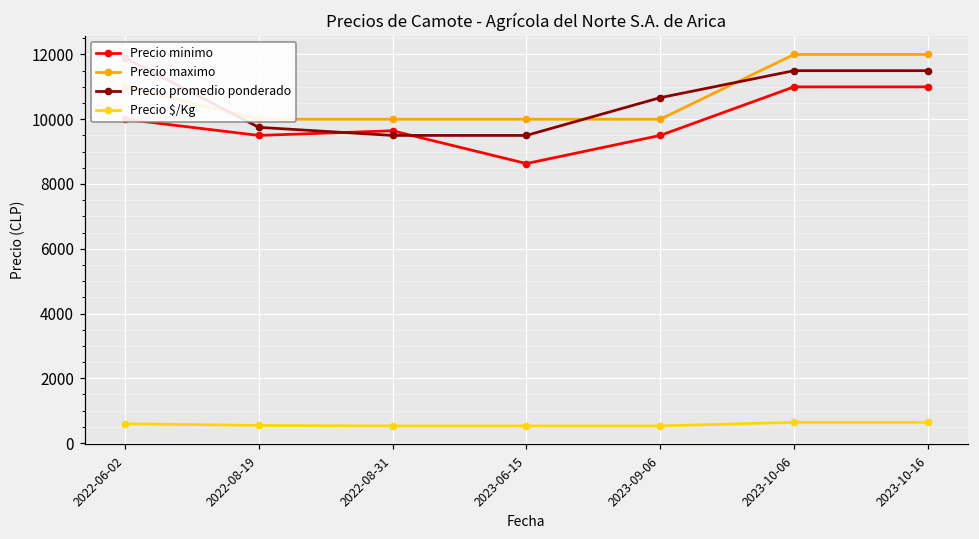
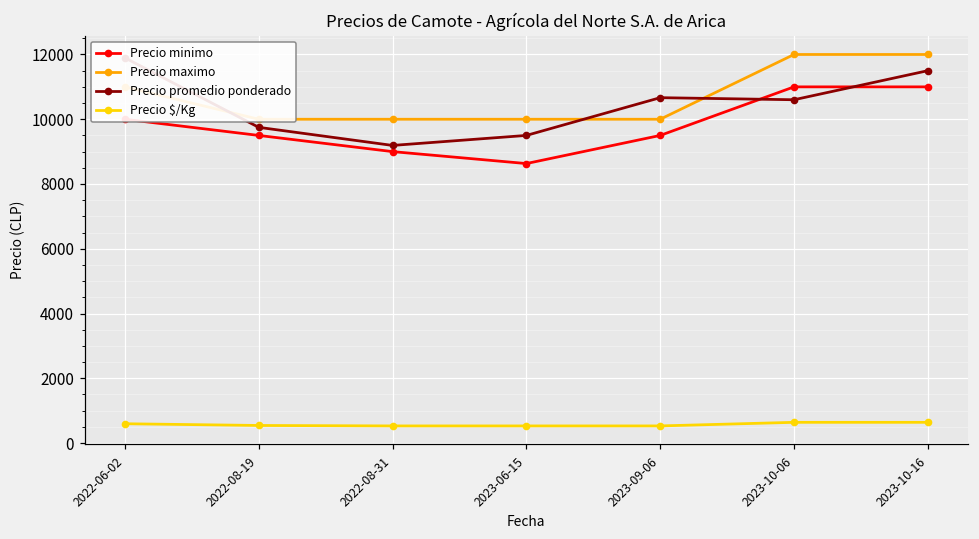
  {
    "Precio minimo": {
      "2022-06-02": 10000,
      "2022-08-19": 9500,
-     "2022-08-31": 9600,
+     "2022-08-31": 9000,
      "2023-06-15": 8600,
      "2023-09-06": 9500,
      "2023-10-06": 11000,
      "2023-10-16": 11000
    },
    "Precio promedio ponderado": {
      "2022-08-19": 9800,
-     "2022-08-31": 9500,
+     "2022-08-31": 9200,
      "2023-06-15": 9500,
      "2023-09-06": 10700,
-     "2023-10-06": 11500,
+     "2023-10-06": 10600,
      "2023-10-16": 11500
    }
  }
